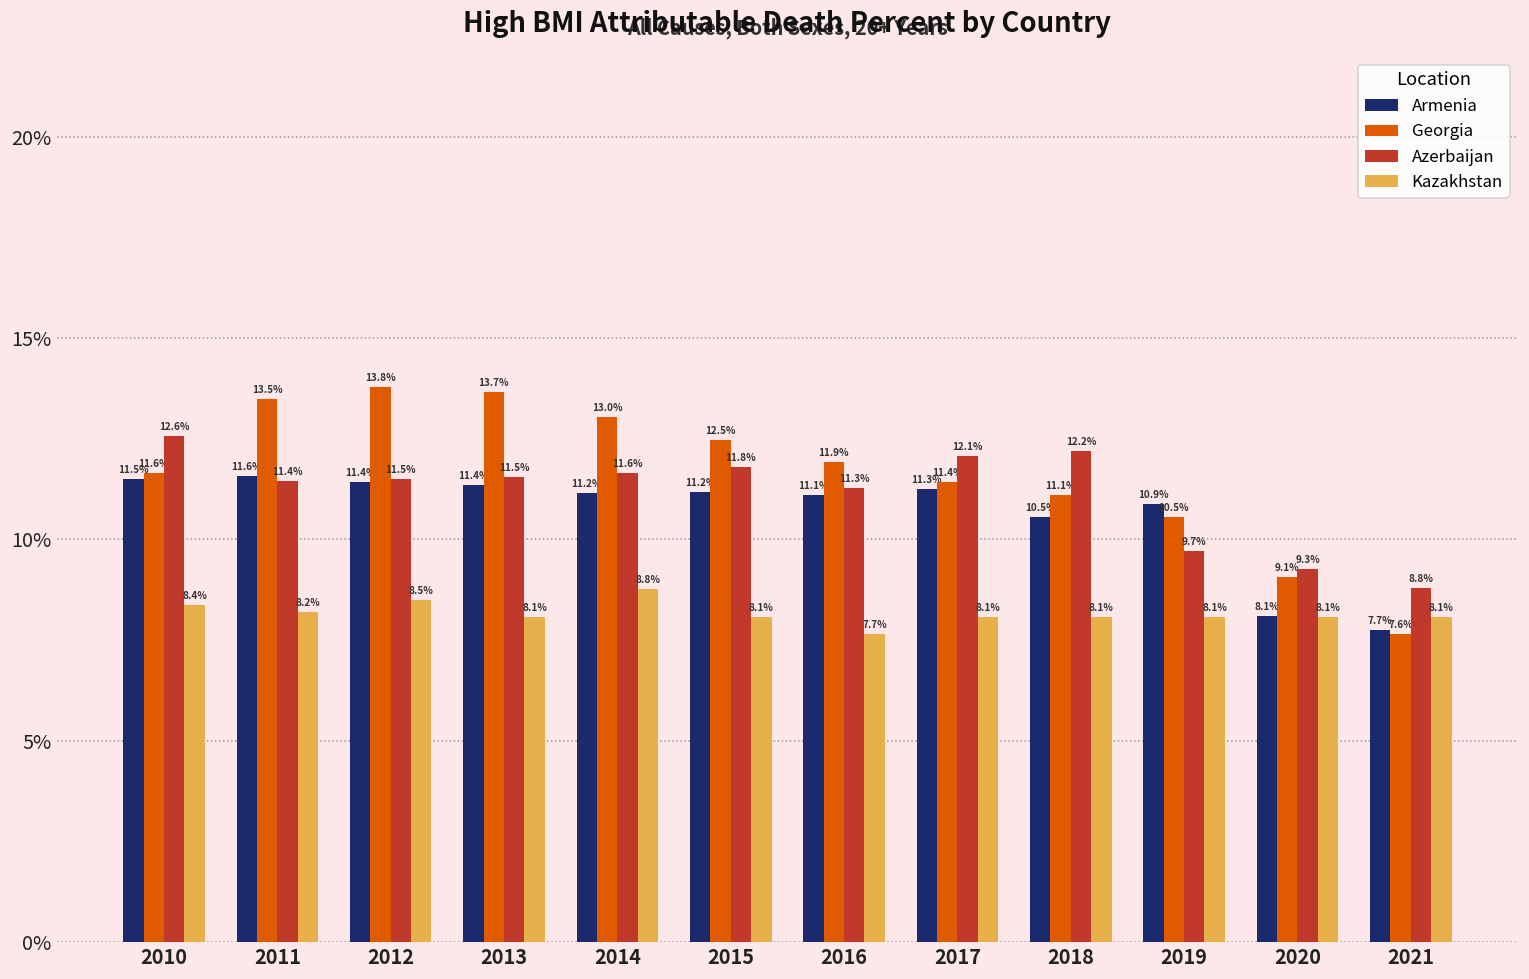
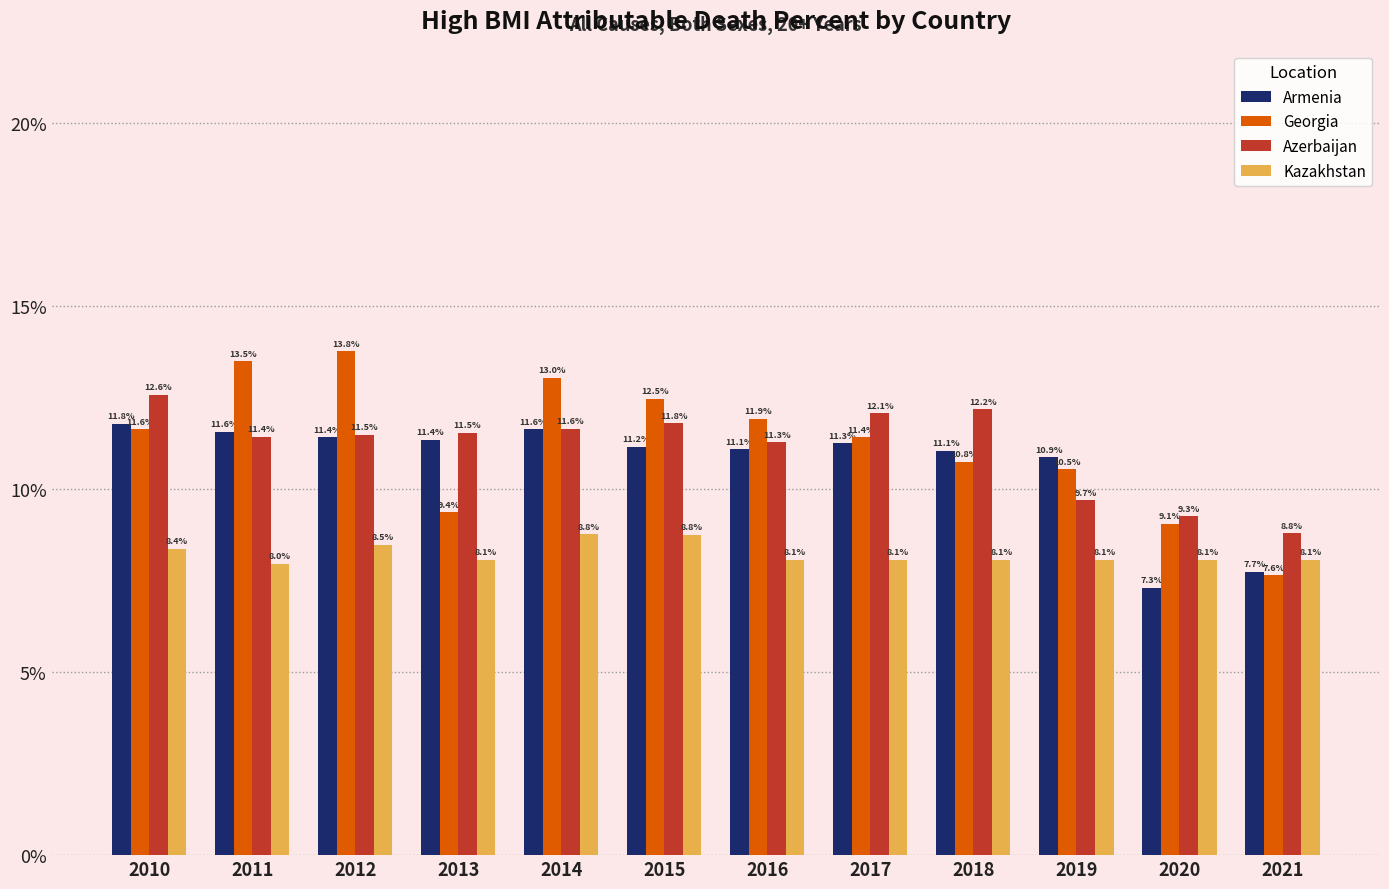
  {
    "Armenia": {
-     "2010": "11.5%",
+     "2010": "11.8%",
      "2011": "11.6%",
      "2012": "11.4%",
      "2013": "11.4%",
-     "2014": "11.2%",
+     "2014": "11.6%",
      "2015": "11.2%",
      "2016": "11.1%",
      "2017": "11.3%",
-     "2018": "10.5%",
+     "2018": "11.1%",
      "2019": "10.9%",
-     "2020": "8.1%",
+     "2020": "7.3%",
      "2021": "7.7%"
    },
    "Georgia": {
      "2010": "11.6%",
      "2011": "13.5%",
      "2012": "13.8%",
-     "2013": "13.7%",
+     "2013": "9.4%",
      "2014": "13.0%",
      "2015": "12.5%",
      "2016": "11.9%",
      "2017": "11.4%",
-     "2018": "11.1%",
+     "2018": "10.8%",
      "2019": "10.5%",
      "2020": "9.1%",
      "2021": "7.6%"
    },
    "Azerbaijan": {
      "2010": "12.6%",
      "2011": "11.4%",
      "2012": "11.5%",
      "2013": "11.5%",
      "2014": "11.6%",
      "2015": "11.8%",
      "2016": "11.3%",
      "2017": "12.1%",
      "2018": "12.2%",
      "2019": "9.7%",
      "2020": "9.3%",
      "2021": "8.8%"
    },
    "Kazakhstan": {
      "2010": "8.4%",
-     "2011": "8.2%",
+     "2011": "8.0%",
      "2012": "8.5%",
      "2013": "8.1%",
      "2014": "8.8%",
-     "2015": "8.1%",
-     "2016": "7.7%",
+     "2015": "8.8%",
+     "2016": "8.1%",
      "2017": "8.1%",
      "2018": "8.1%",
      "2019": "8.1%",
      "2020": "8.1%",
      "2021": "8.1%"
    }
  }
